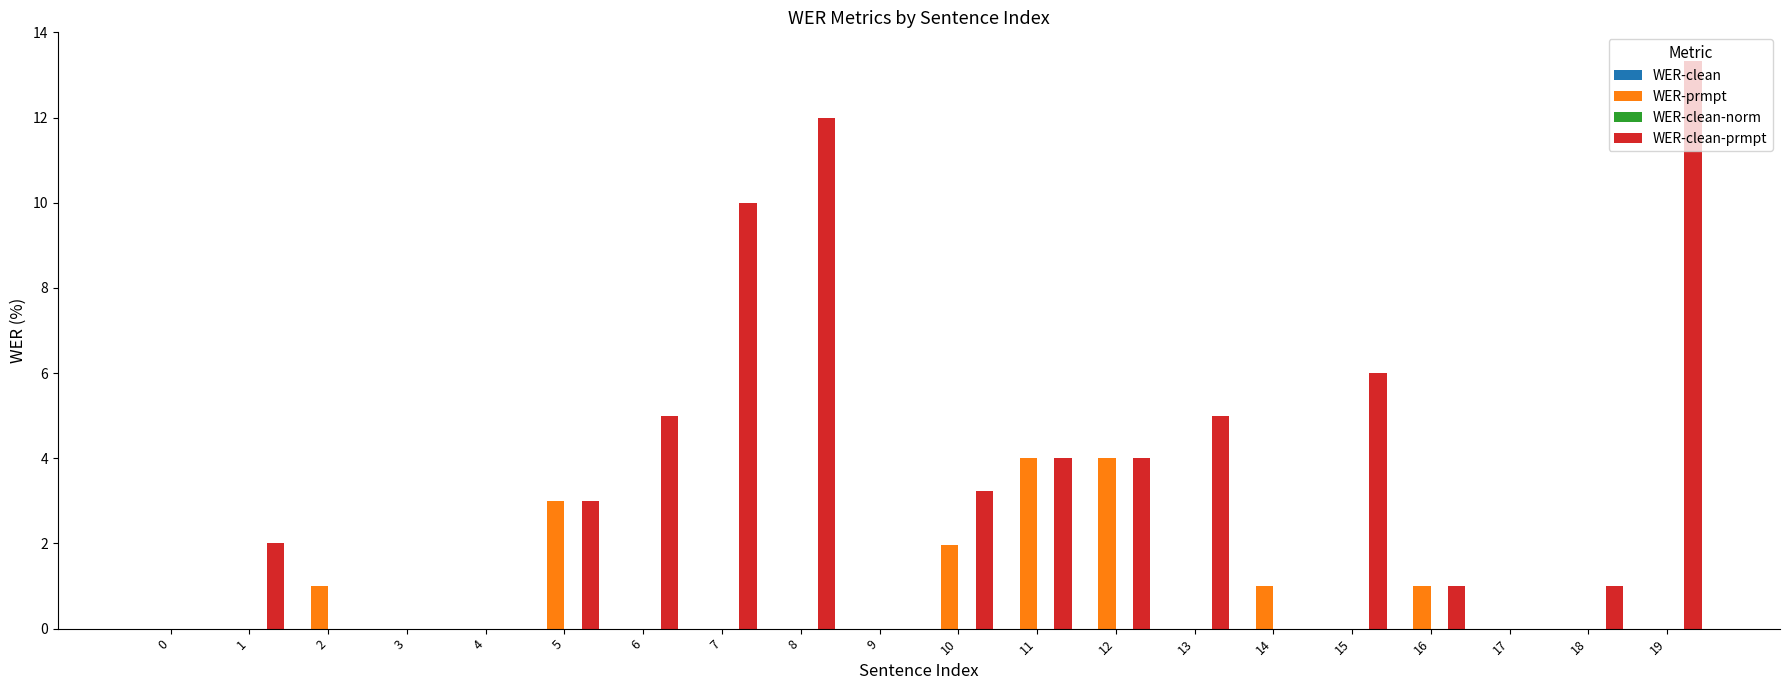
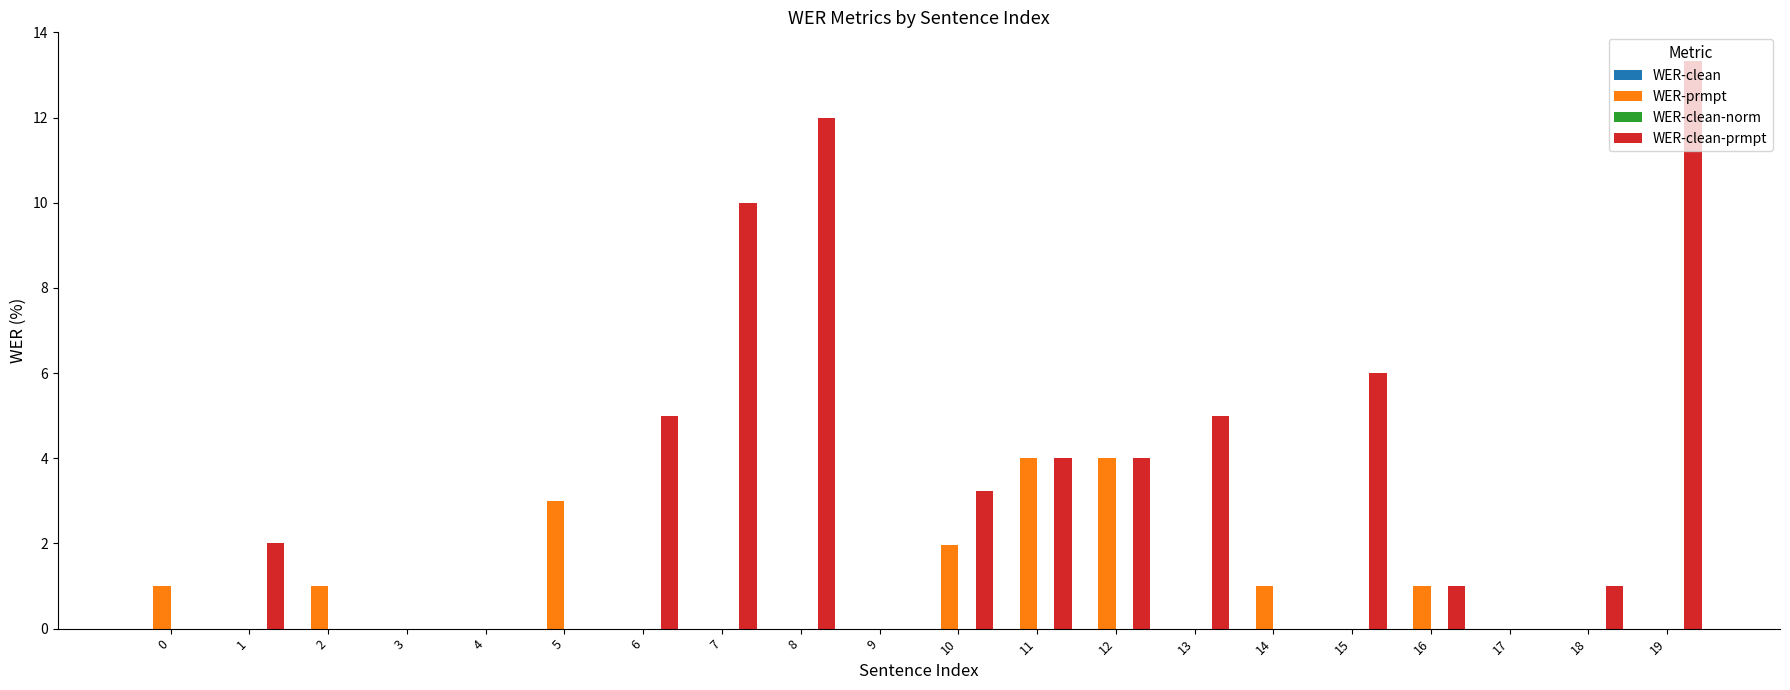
  {
    "WER-clean": {
      "0": 0,
      "1": 0,
      "2": 0,
      "3": 0,
      "4": 0,
      "5": 0,
      "6": 0,
      "7": 0,
      "8": 0,
      "9": 0,
      "10": 0,
      "11": 0,
      "12": 0,
      "13": 0,
      "14": 0,
      "15": 0,
      "16": 0,
      "17": 0,
      "18": 0,
      "19": 0
    },
    "WER-prmpt": {
-     "0": 0,
+     "0": 1,
      "1": 0,
      "2": 1,
      "3": 0,
      "4": 0,
      "5": 3,
      "6": 0,
      "7": 0,
      "8": 0,
      "9": 0,
      "10": 2,
      "11": 4,
      "12": 4,
      "13": 0,
      "14": 1,
      "15": 0,
      "16": 1,
      "17": 0,
      "18": 0,
      "19": 0
    },
    "WER-clean-norm": {
      "0": 0,
      "1": 0,
      "2": 0,
      "3": 0,
      "4": 0,
      "5": 0,
      "6": 0,
      "7": 0,
      "8": 0,
      "9": 0,
      "10": 0,
      "11": 0,
      "12": 0,
      "13": 0,
      "14": 0,
      "15": 0,
      "16": 0,
      "17": 0,
      "18": 0,
      "19": 0
    },
    "WER-clean-prmpt": {
      "0": 0,
      "1": 2,
      "2": 0,
      "3": 0,
      "4": 0,
-     "5": 3,
+     "5": 0,
      "6": 5,
      "7": 10,
      "8": 12,
      "9": 0,
      "10": 3.2,
      "11": 4,
      "12": 4,
      "13": 5,
      "14": 0,
      "15": 6,
      "16": 1,
      "17": 0,
      "18": 1
    }
  }
